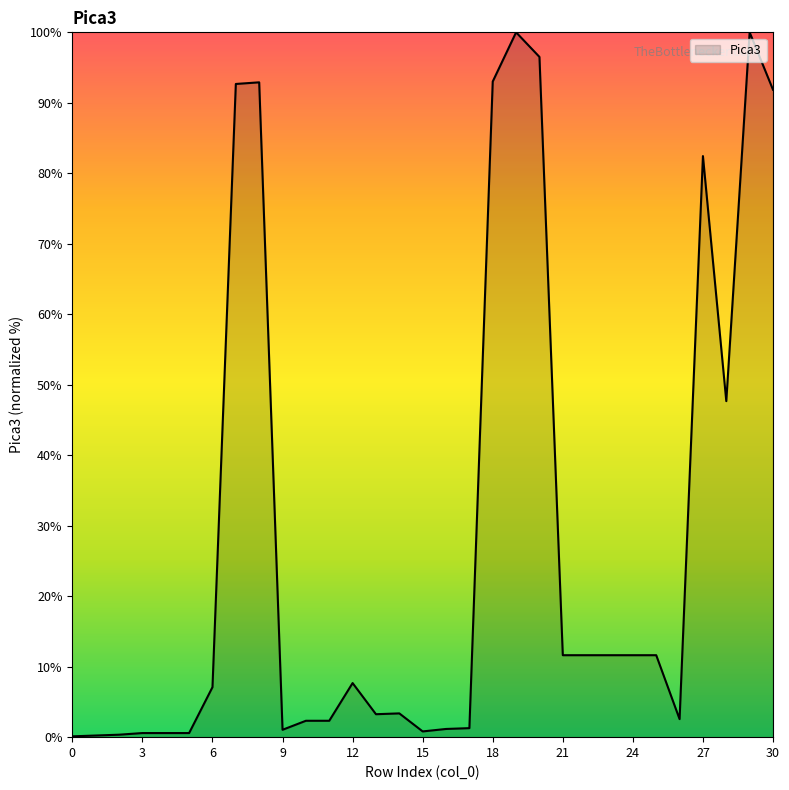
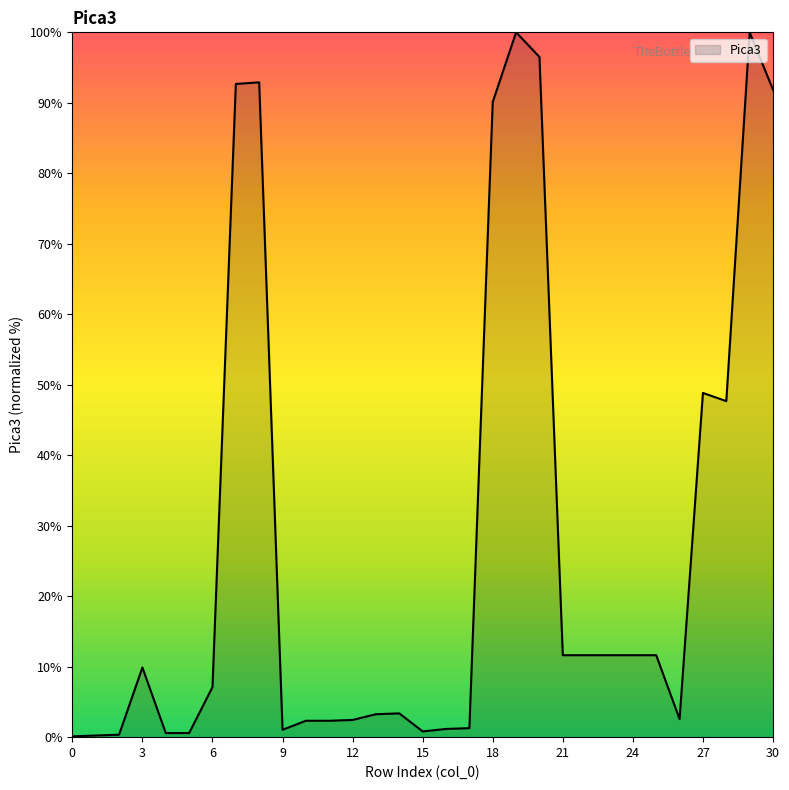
  {
    "0": "0%",
-   "3": "1%",
+   "3": "10%",
    "6": "7%",
    "9": "1%",
-   "12": "8%",
+   "12": "2%",
    "15": "1%",
-   "18": "93%",
+   "18": "90%",
    "21": "12%",
    "24": "12%",
-   "27": "82%",
+   "27": "49%",
    "30": "92%"
  }
